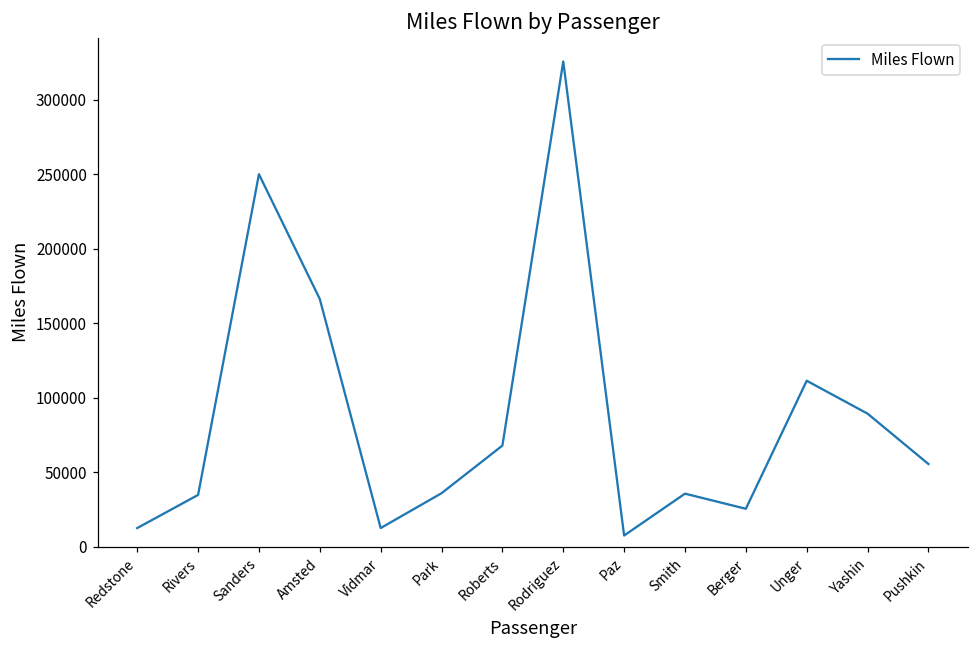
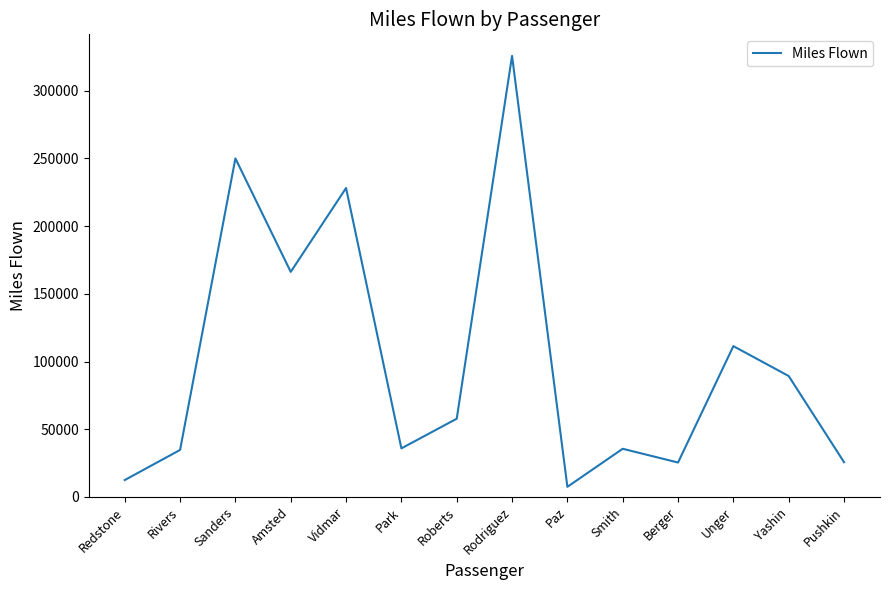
  {
    "Redstone": 13000,
    "Rivers": 35000,
    "Sanders": 250000,
    "Amsted": 166000,
-   "Vidmar": 13000,
+   "Vidmar": 228000,
    "Park": 36000,
-   "Roberts": 68000,
+   "Roberts": 58000,
    "Rodriguez": 326000,
    "Paz": 8000,
    "Smith": 36000,
    "Berger": 25000,
    "Unger": 111000,
    "Yashin": 89000,
-   "Pushkin": 55000
+   "Pushkin": 26000
  }
